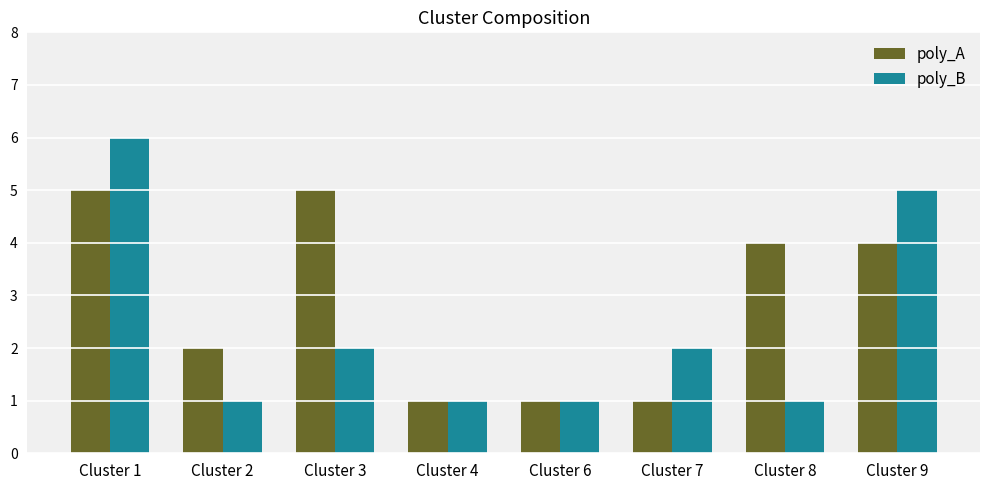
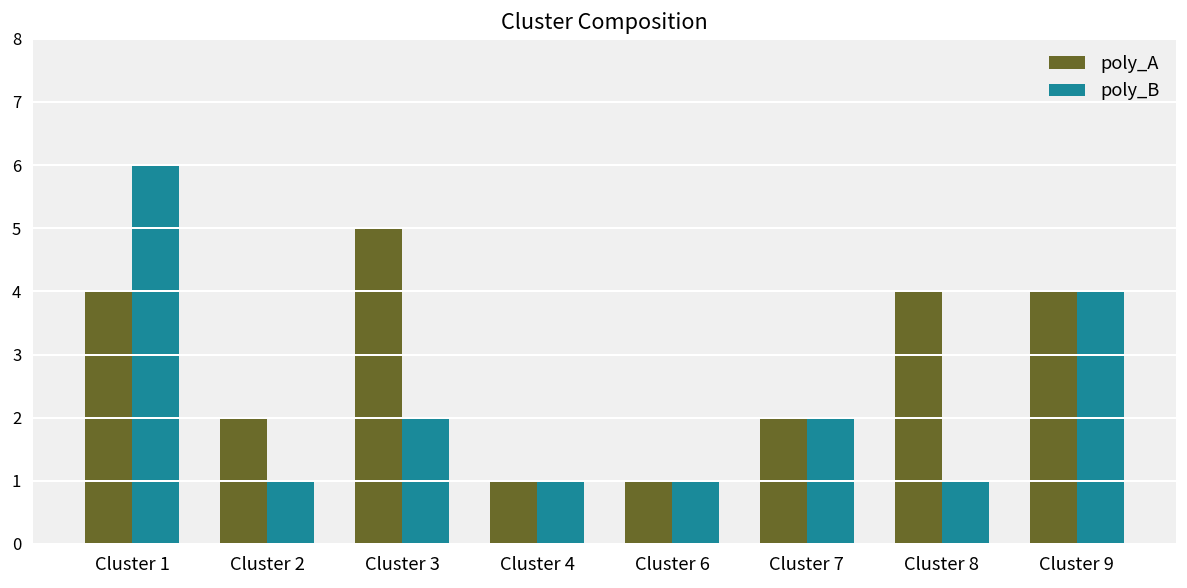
  {
    "poly_A": {
-     "Cluster 1": 5,
+     "Cluster 1": 4,
      "Cluster 2": 2,
      "Cluster 3": 5,
      "Cluster 4": 1,
      "Cluster 6": 1,
-     "Cluster 7": 1,
+     "Cluster 7": 2,
      "Cluster 8": 4,
      "Cluster 9": 4
    },
    "poly_B": {
      "Cluster 1": 6,
      "Cluster 2": 1,
      "Cluster 3": 2,
      "Cluster 4": 1,
      "Cluster 6": 1,
      "Cluster 7": 2,
      "Cluster 8": 1,
-     "Cluster 9": 5
+     "Cluster 9": 4
    }
  }
